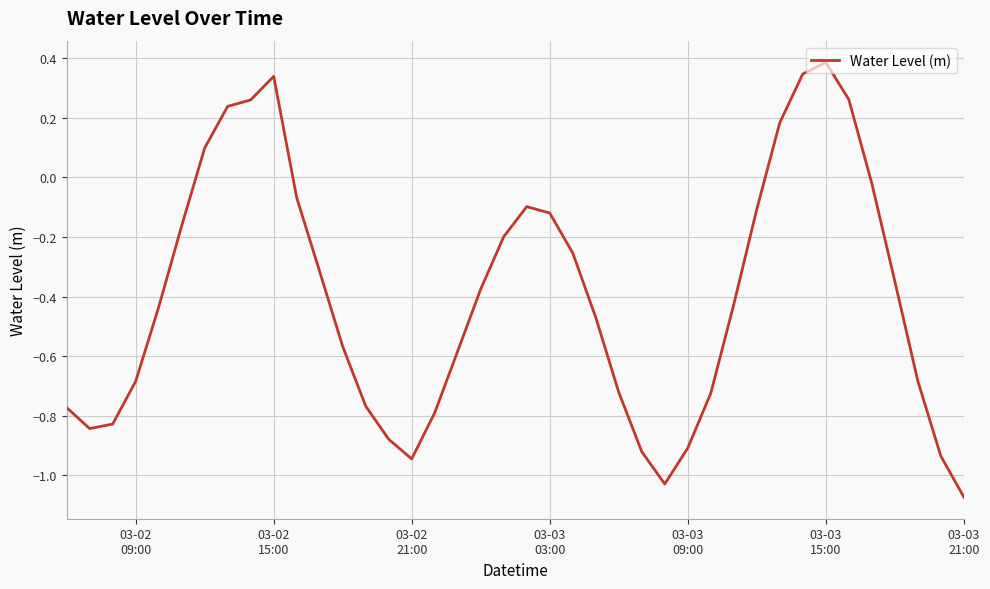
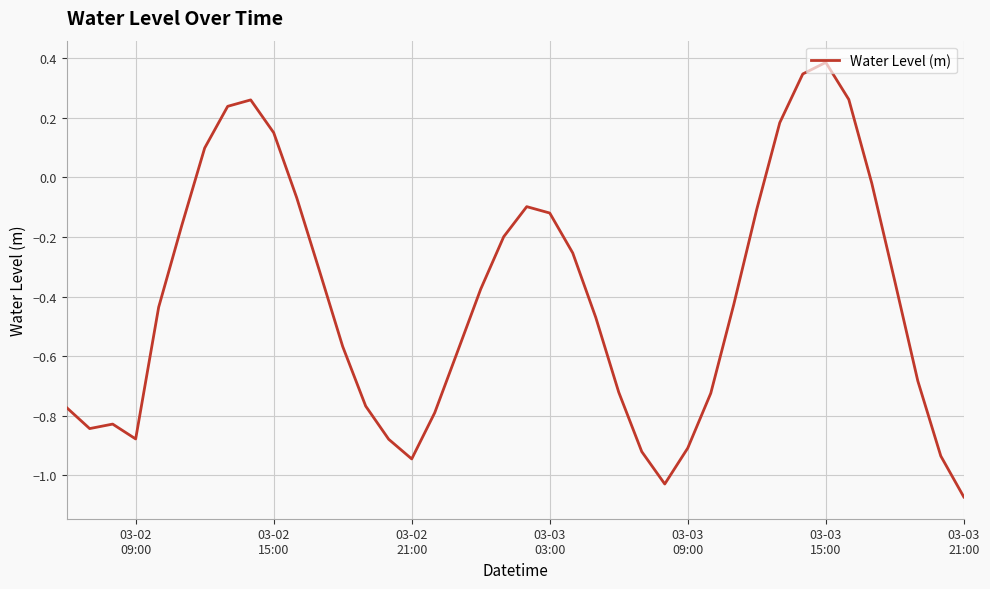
  {
-   "03-02 09:00": -0.68,
-   "03-02 15:00": 0.34,
+   "03-02 09:00": -0.88,
+   "03-02 15:00": 0.15,
    "03-02 21:00": -0.94,
    "03-03 03:00": -0.12,
    "03-03 09:00": -0.91,
    "03-03 21:00": -1.07
  }
